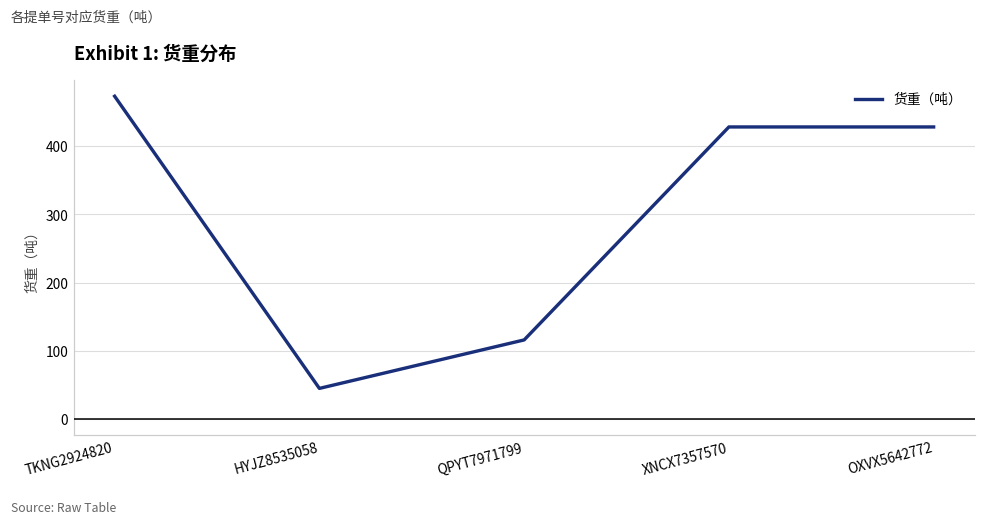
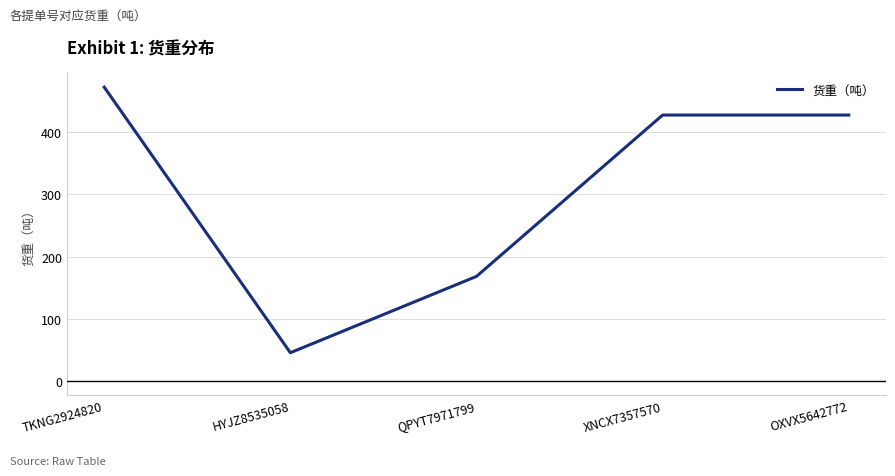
  {
    "TKNG2924820": 470,
    "HYJZ8535058": 50,
-   "QPYT7971799": 120,
+   "QPYT7971799": 170,
    "XNCX7357570": 430,
    "OXVX5642772": 430
  }
